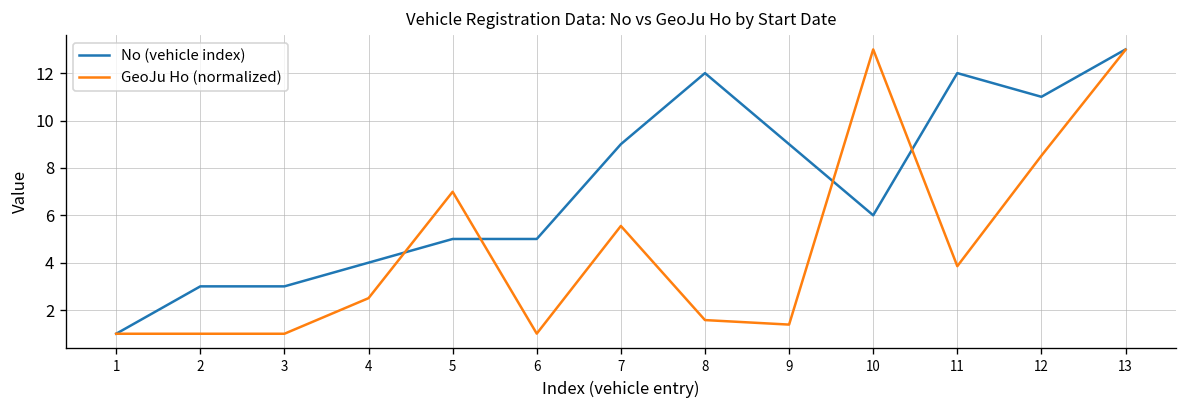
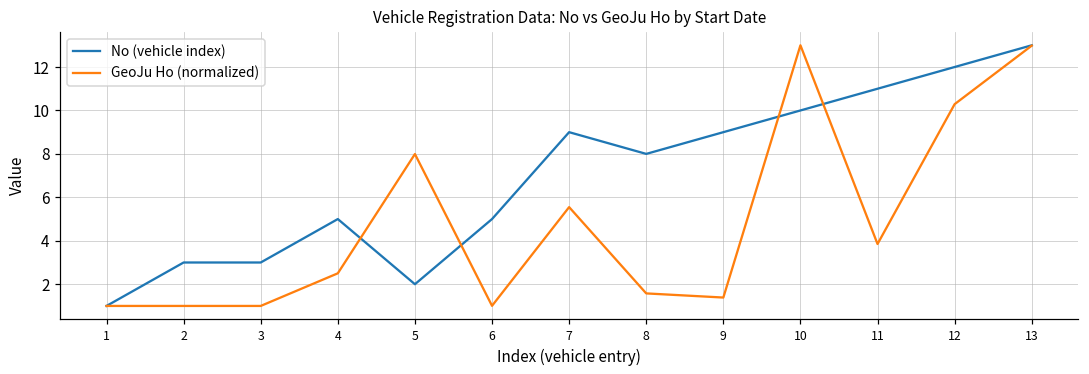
  {
    "No (vehicle index)": {
      "2": 3,
      "3": 3,
-     "4": 4,
-     "5": 5,
+     "4": 5,
+     "5": 2,
      "6": 5,
      "7": 9,
-     "8": 12,
+     "8": 8,
      "9": 9,
-     "10": 6,
-     "11": 12,
-     "12": 11
+     "10": 10,
+     "11": 11,
+     "12": 12
    },
    "GeoJu Ho (normalized)": {
      "2": 1.0,
      "3": 1.0,
      "4": 2.5,
-     "5": 7.0,
+     "5": 8.0,
      "6": 1.0,
      "7": 5.5,
      "8": 1.6,
      "9": 1.4,
      "10": 13.0,
      "11": 3.9,
-     "12": 8.5
+     "12": 10.3
    }
  }
